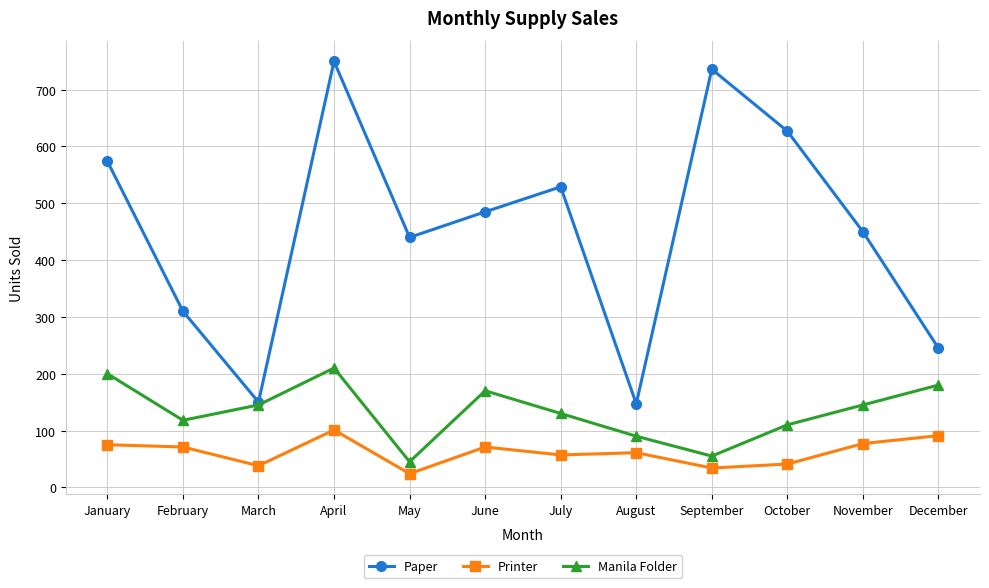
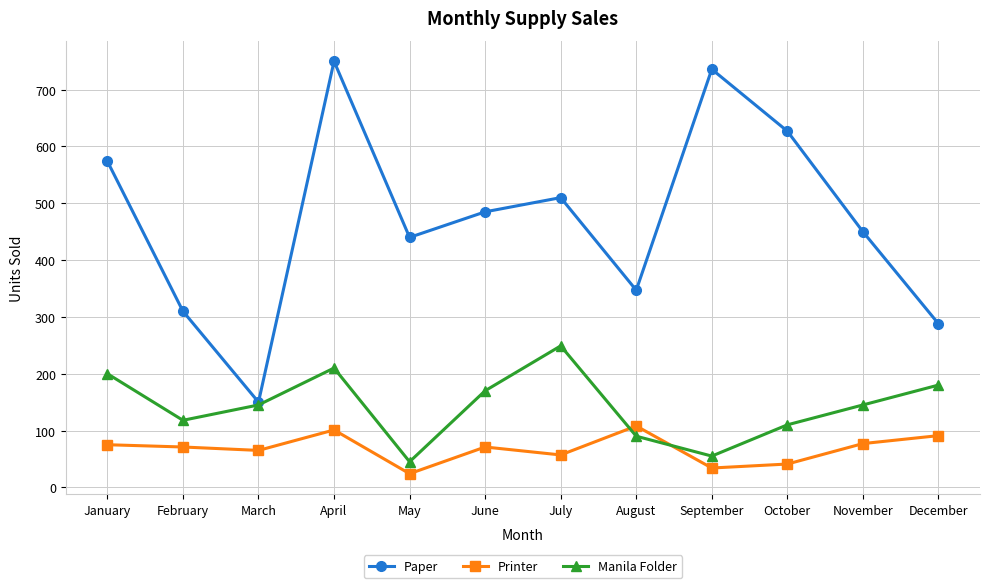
  {
    "Paper": {
      "January": 570,
      "February": 310,
      "March": 150,
      "April": 750,
      "May": 440,
      "June": 490,
-     "July": 530,
-     "August": 150,
+     "July": 510,
+     "August": 350,
      "September": 740,
      "October": 630,
      "November": 450,
-     "December": 250
+     "December": 290
    },
    "Printer": {
      "January": 80,
      "February": 70,
-     "March": 40,
+     "March": 70,
      "April": 100,
      "May": 20,
      "June": 70,
      "July": 60,
-     "August": 60,
+     "August": 110,
      "September": 30,
      "October": 40,
      "November": 80,
      "December": 90
    },
    "Manila Folder": {
      "January": 200,
      "February": 120,
      "March": 150,
      "April": 210,
      "May": 50,
      "June": 170,
-     "July": 130,
+     "July": 250,
      "August": 90,
      "September": 60,
      "October": 110,
      "November": 150,
      "December": 180
    }
  }
